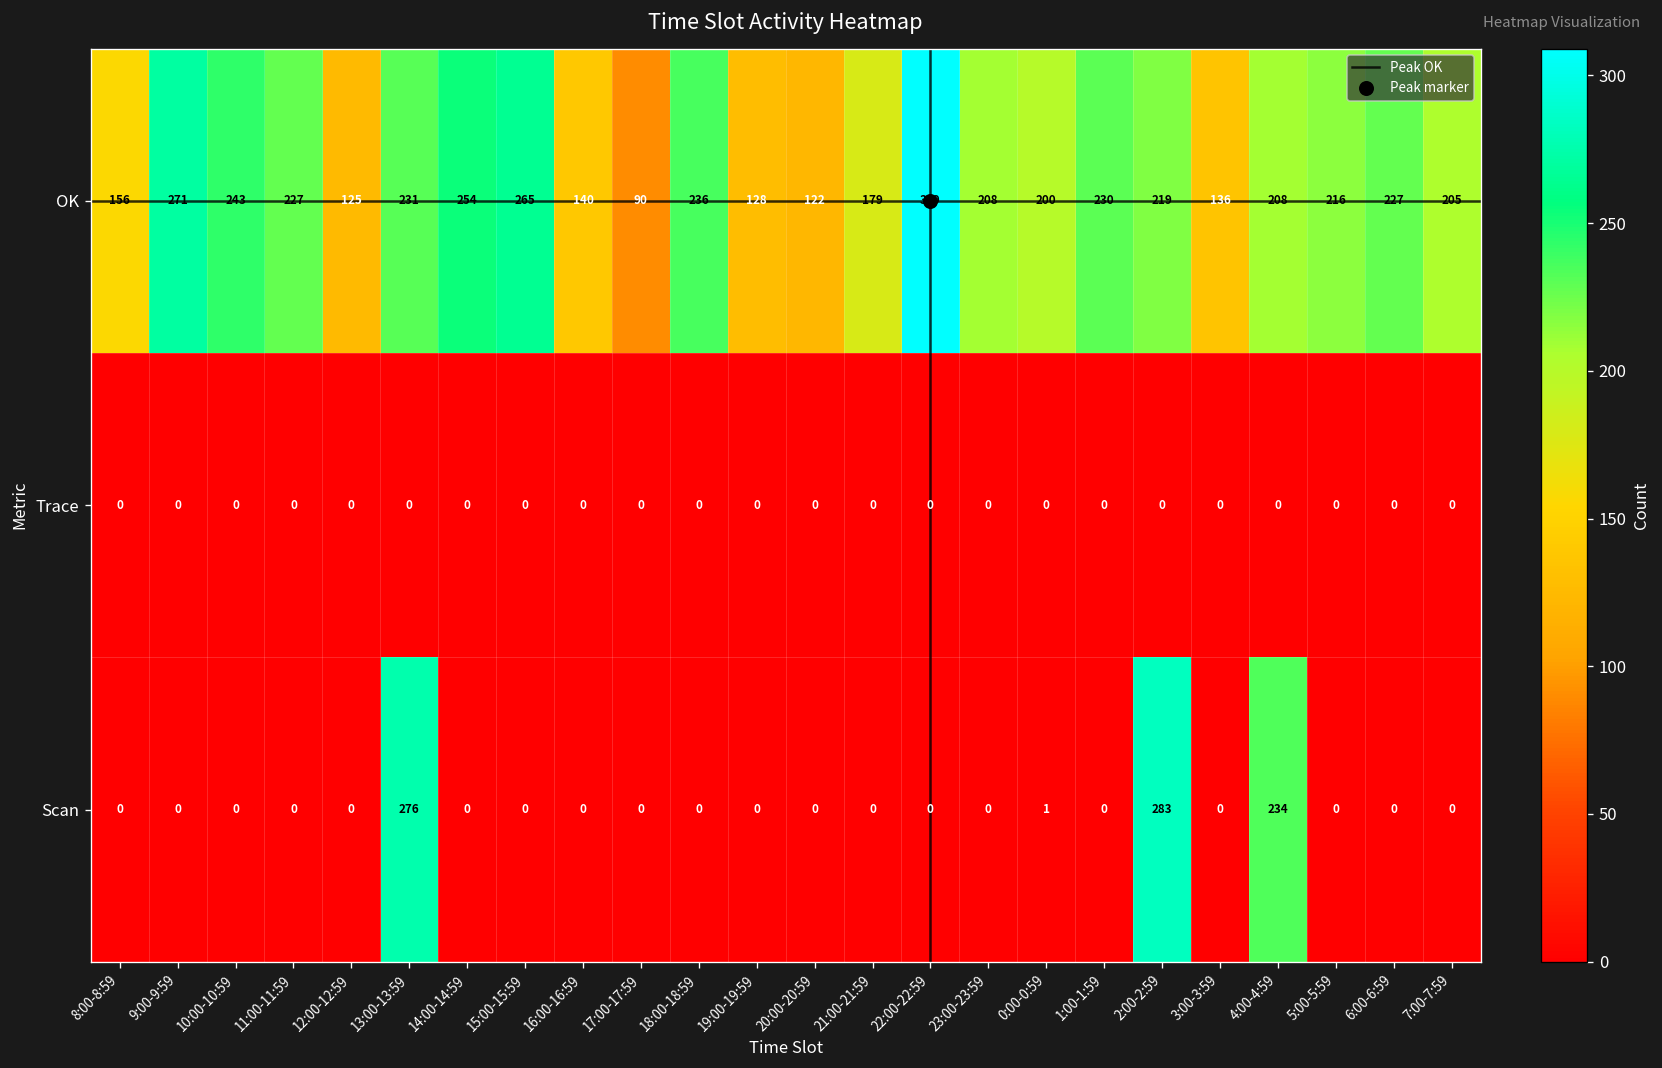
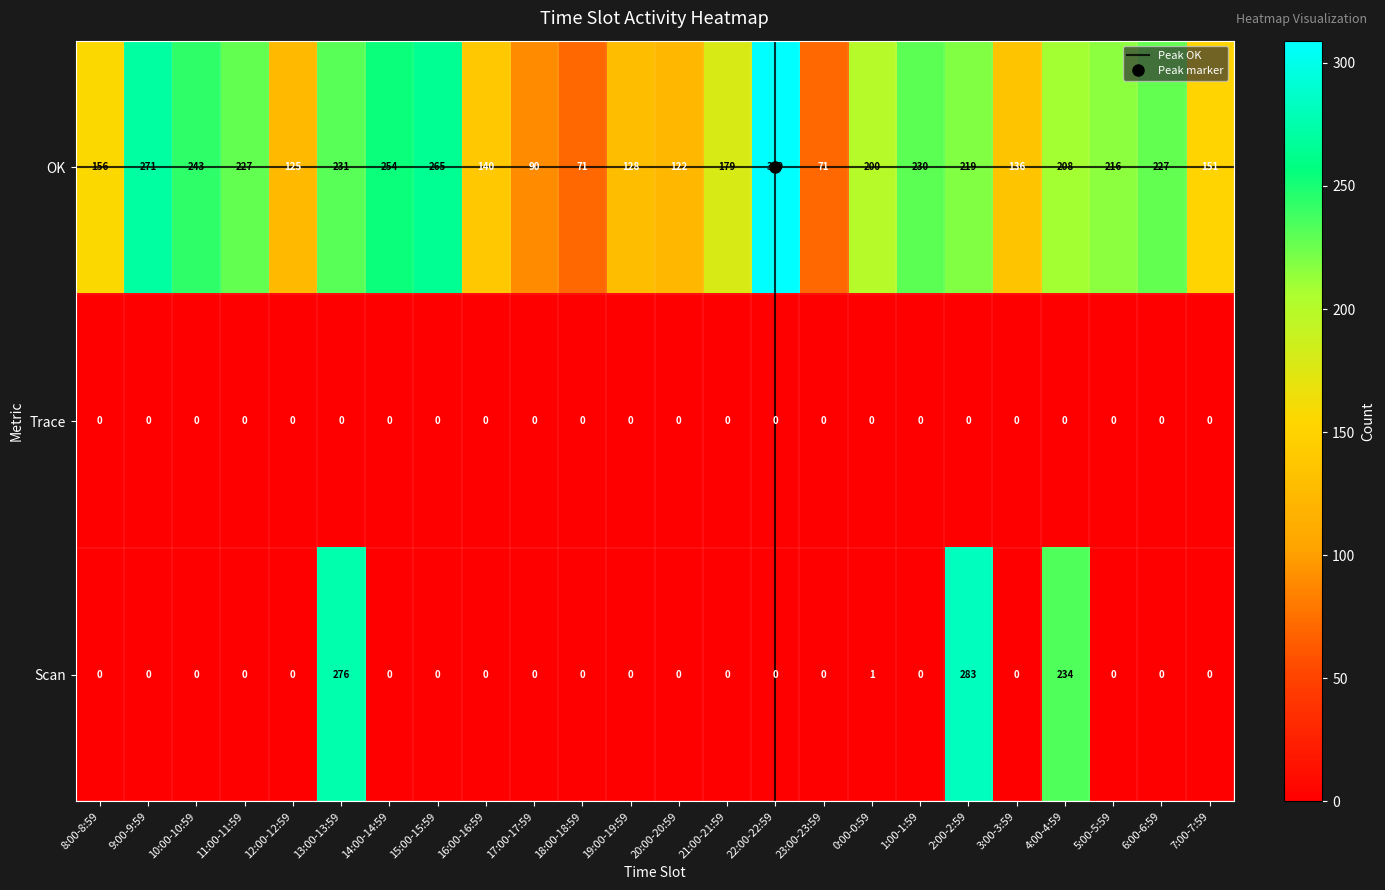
  {
    "OK": {
      "8:00-8:59": 156,
      "9:00-9:59": 271,
      "10:00-10:59": 243,
      "11:00-11:59": 227,
      "12:00-12:59": 125,
      "13:00-13:59": 231,
      "14:00-14:59": 254,
      "15:00-15:59": 265,
      "16:00-16:59": 140,
      "17:00-17:59": 90,
-     "18:00-18:59": 236,
+     "18:00-18:59": 71,
      "19:00-19:59": 128,
      "20:00-20:59": 122,
      "21:00-21:59": 179,
-     "23:00-23:59": 208,
+     "23:00-23:59": 71,
      "0:00-0:59": 200,
      "1:00-1:59": 230,
      "2:00-2:59": 219,
      "3:00-3:59": 136,
      "4:00-4:59": 208,
      "5:00-5:59": 216,
      "6:00-6:59": 227,
-     "7:00-7:59": 205
+     "7:00-7:59": 151
    },
    "Trace": {
      "8:00-8:59": 0,
      "9:00-9:59": 0,
      "10:00-10:59": 0,
      "11:00-11:59": 0,
      "12:00-12:59": 0,
      "13:00-13:59": 0,
      "14:00-14:59": 0,
      "15:00-15:59": 0,
      "16:00-16:59": 0,
      "17:00-17:59": 0,
      "18:00-18:59": 0,
      "19:00-19:59": 0,
      "20:00-20:59": 0,
      "21:00-21:59": 0,
      "22:00-22:59": 0,
      "23:00-23:59": 0,
      "0:00-0:59": 0,
      "1:00-1:59": 0,
      "2:00-2:59": 0,
      "3:00-3:59": 0,
      "4:00-4:59": 0,
      "5:00-5:59": 0,
      "6:00-6:59": 0,
      "7:00-7:59": 0
    },
    "Scan": {
      "8:00-8:59": 0,
      "9:00-9:59": 0,
      "10:00-10:59": 0,
      "11:00-11:59": 0,
      "12:00-12:59": 0,
      "13:00-13:59": 276,
      "14:00-14:59": 0,
      "15:00-15:59": 0,
      "16:00-16:59": 0,
      "17:00-17:59": 0,
      "18:00-18:59": 0,
      "19:00-19:59": 0,
      "20:00-20:59": 0,
      "21:00-21:59": 0,
      "22:00-22:59": 0,
      "23:00-23:59": 0,
      "0:00-0:59": 1,
      "1:00-1:59": 0,
      "2:00-2:59": 283,
      "3:00-3:59": 0,
      "4:00-4:59": 234,
      "5:00-5:59": 0,
      "6:00-6:59": 0,
      "7:00-7:59": 0
    }
  }
